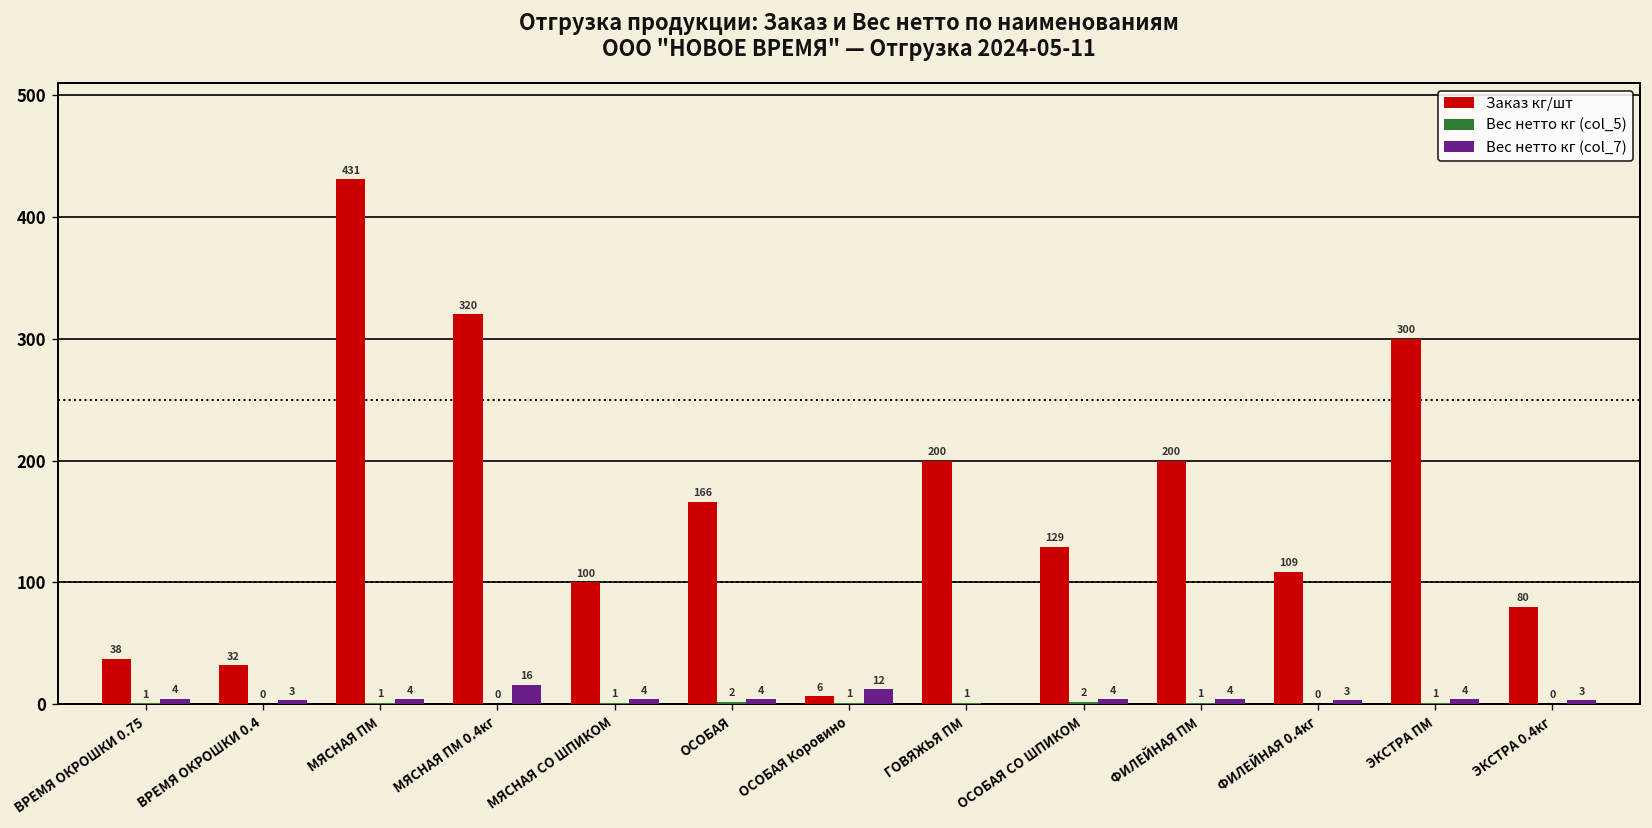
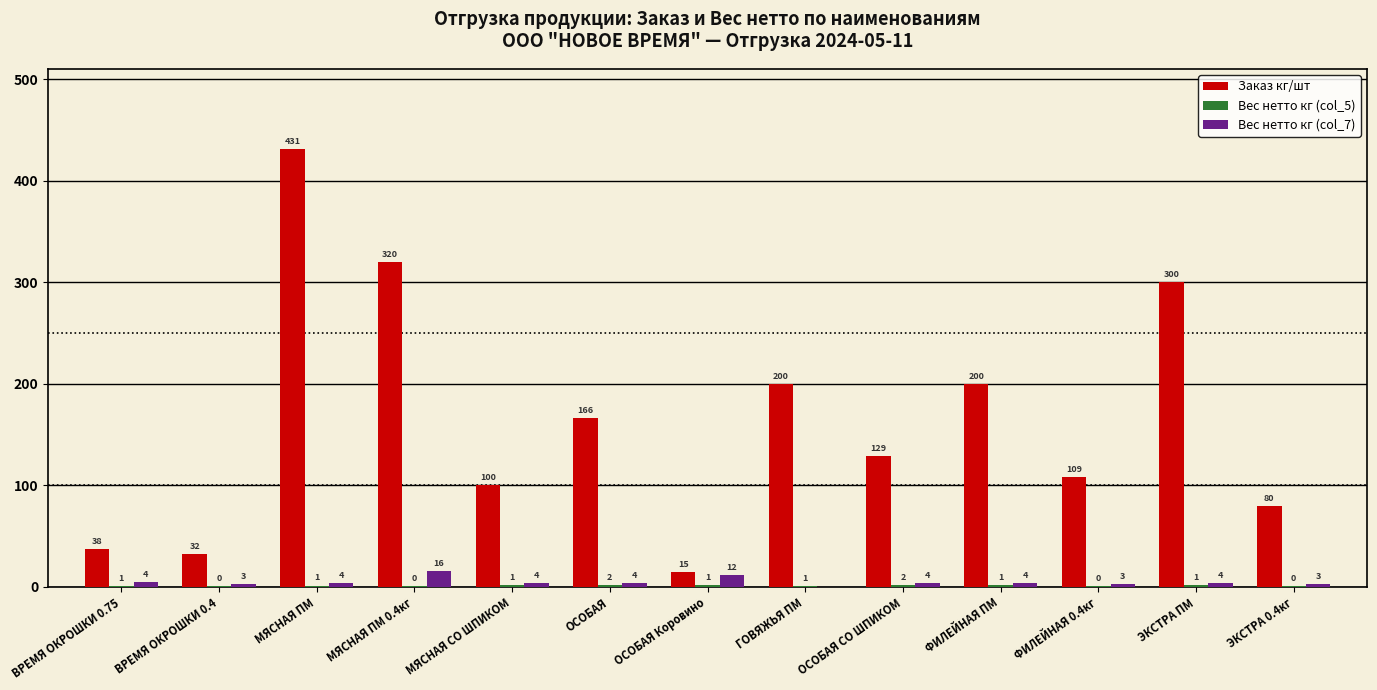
  {
    "Заказ кг/шт": {
      "ВРЕМЯ ОКРОШКИ 0.75": 38,
      "ВРЕМЯ ОКРОШКИ 0.4": 32,
      "МЯСНАЯ ПМ": 431,
      "МЯСНАЯ ПМ 0.4кг": 320,
      "МЯСНАЯ СО ШПИКОМ": 100,
      "ОСОБАЯ": 166,
-     "ОСОБАЯ Коровино": 6,
+     "ОСОБАЯ Коровино": 15,
      "ГОВЯЖЬЯ ПМ": 200,
      "ОСОБАЯ СО ШПИКОМ": 129,
      "ФИЛЕЙНАЯ ПМ": 200,
      "ФИЛЕЙНАЯ 0.4кг": 109,
      "ЭКСТРА ПМ": 300,
      "ЭКСТРА 0.4кг": 80
    },
    "Вес нетто кг (col_5)": {
      "ВРЕМЯ ОКРОШКИ 0.75": 1,
      "ВРЕМЯ ОКРОШКИ 0.4": 0,
      "МЯСНАЯ ПМ": 1,
      "МЯСНАЯ ПМ 0.4кг": 0,
      "МЯСНАЯ СО ШПИКОМ": 1,
      "ОСОБАЯ": 2,
      "ОСОБАЯ Коровино": 1,
      "ГОВЯЖЬЯ ПМ": 1,
      "ОСОБАЯ СО ШПИКОМ": 2,
      "ФИЛЕЙНАЯ ПМ": 1,
      "ФИЛЕЙНАЯ 0.4кг": 0,
      "ЭКСТРА ПМ": 1,
      "ЭКСТРА 0.4кг": 0
    },
    "Вес нетто кг (col_7)": {
      "ВРЕМЯ ОКРОШКИ 0.75": 4,
      "ВРЕМЯ ОКРОШКИ 0.4": 3,
      "МЯСНАЯ ПМ": 4,
      "МЯСНАЯ ПМ 0.4кг": 16,
      "МЯСНАЯ СО ШПИКОМ": 4,
      "ОСОБАЯ": 4,
      "ОСОБАЯ Коровино": 12,
      "ОСОБАЯ СО ШПИКОМ": 4,
      "ФИЛЕЙНАЯ ПМ": 4,
      "ФИЛЕЙНАЯ 0.4кг": 3,
      "ЭКСТРА ПМ": 4,
      "ЭКСТРА 0.4кг": 3
    }
  }
